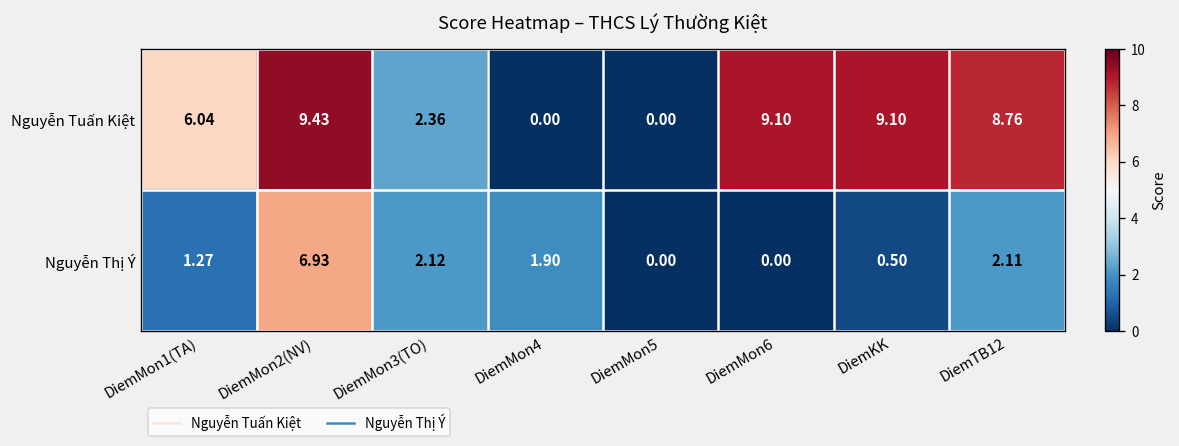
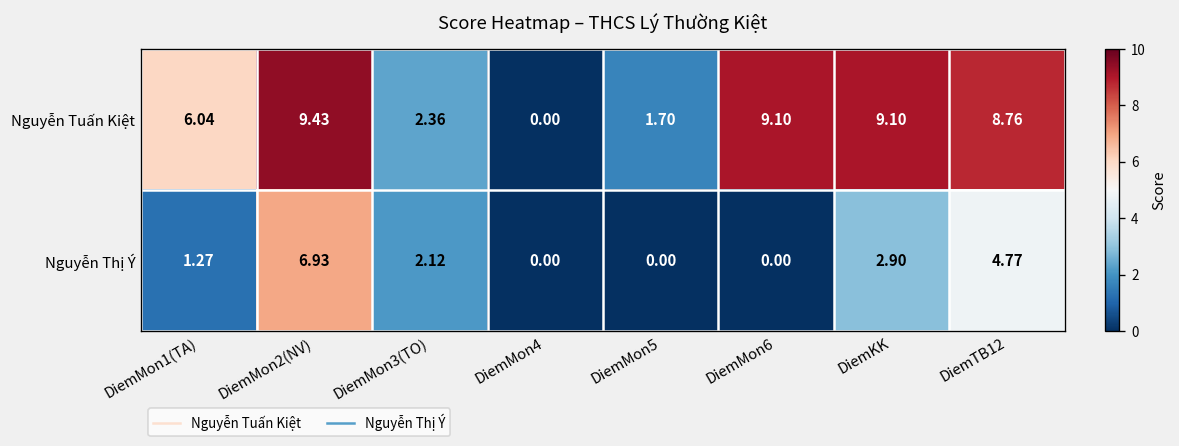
  {
    "Nguyễn Tuấn Kiệt": {
      "DiemMon1(TA)": 6.04,
      "DiemMon2(NV)": 9.43,
      "DiemMon3(TO)": 2.36,
      "DiemMon4": 0.00,
-     "DiemMon5": 0.00,
+     "DiemMon5": 1.70,
      "DiemMon6": 9.10,
      "DiemKK": 9.10,
      "DiemTB12": 8.76
    },
    "Nguyễn Thị Ý": {
      "DiemMon1(TA)": 1.27,
      "DiemMon2(NV)": 6.93,
      "DiemMon3(TO)": 2.12,
-     "DiemMon4": 1.90,
+     "DiemMon4": 0.00,
      "DiemMon5": 0.00,
      "DiemMon6": 0.00,
-     "DiemKK": 0.50,
-     "DiemTB12": 2.11
+     "DiemKK": 2.90,
+     "DiemTB12": 4.77
    }
  }
